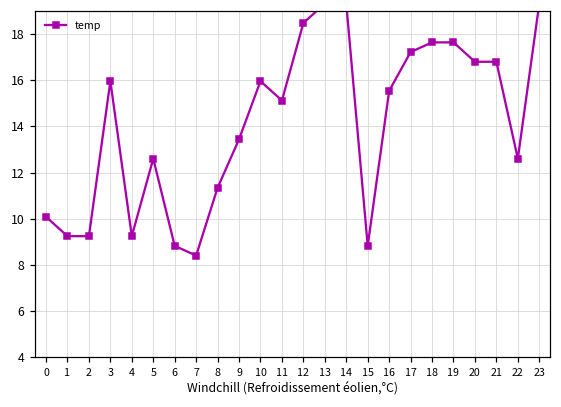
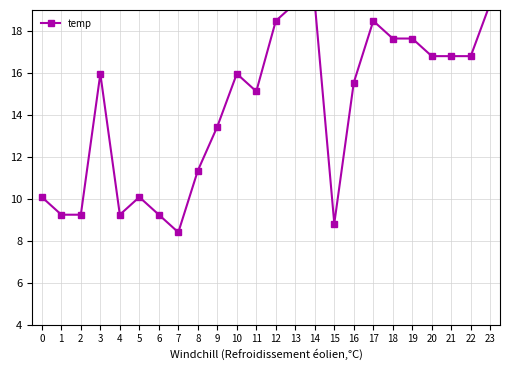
  {
    "0": 10.1,
    "1": 9.2,
    "2": 9.2,
    "3": 16.0,
    "4": 9.2,
-   "5": 12.6,
-   "6": 8.8,
+   "5": 10.1,
+   "6": 9.2,
    "7": 8.4,
    "8": 11.3,
    "9": 13.4,
    "10": 16.0,
    "11": 15.1,
    "12": 18.5,
    "15": 8.8,
    "16": 15.5,
-   "17": 17.2,
+   "17": 18.5,
    "18": 17.6,
    "19": 17.6,
    "20": 16.8,
    "21": 16.8,
-   "22": 12.6
+   "22": 16.8
  }
